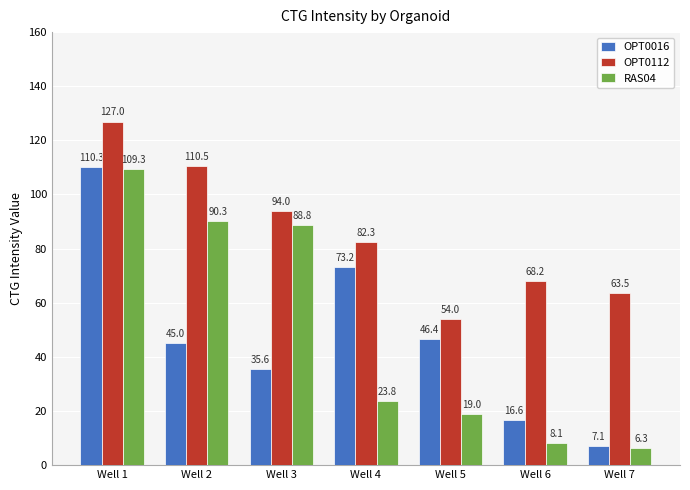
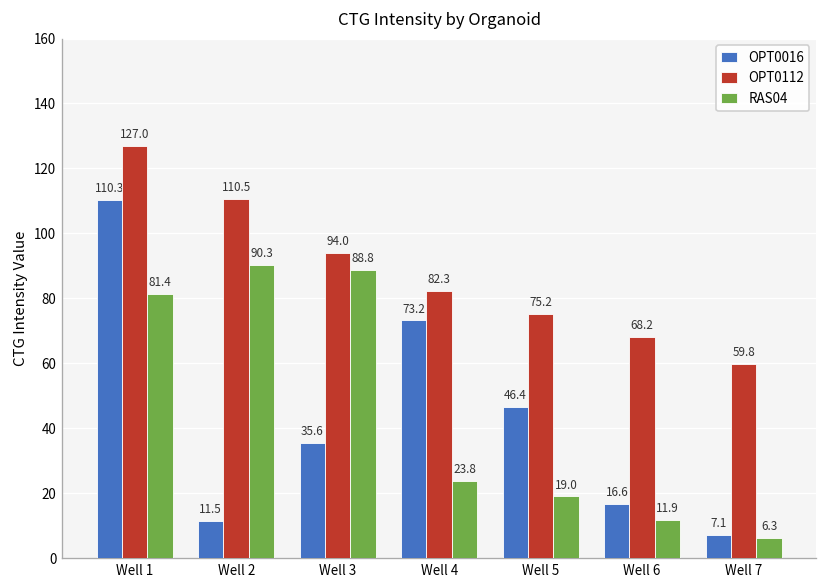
  {
    "OPT0016": {
      "Well 1": 110.3,
-     "Well 2": 45.0,
+     "Well 2": 11.5,
      "Well 3": 35.6,
      "Well 4": 73.2,
      "Well 5": 46.4,
      "Well 6": 16.6,
      "Well 7": 7.1
    },
    "OPT0112": {
      "Well 1": 127.0,
      "Well 2": 110.5,
      "Well 3": 94.0,
      "Well 4": 82.3,
-     "Well 5": 54.0,
+     "Well 5": 75.2,
      "Well 6": 68.2,
-     "Well 7": 63.5
+     "Well 7": 59.8
    },
    "RAS04": {
-     "Well 1": 109.3,
+     "Well 1": 81.4,
      "Well 2": 90.3,
      "Well 3": 88.8,
      "Well 4": 23.8,
      "Well 5": 19.0,
-     "Well 6": 8.1,
+     "Well 6": 11.9,
      "Well 7": 6.3
    }
  }
